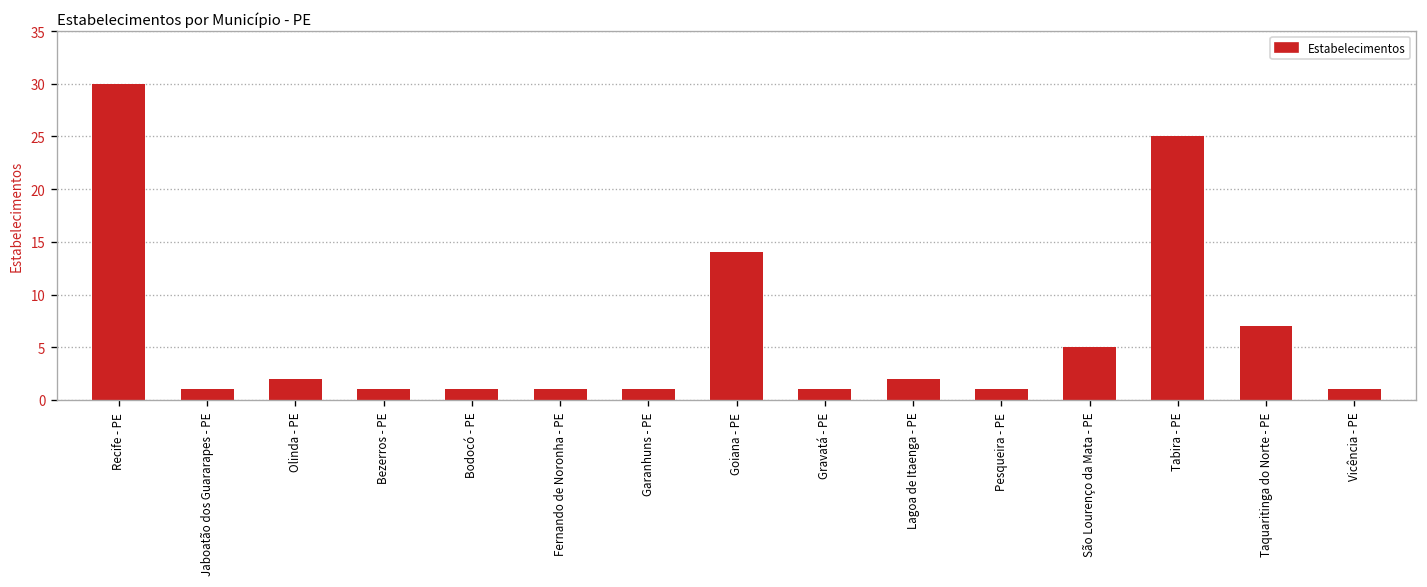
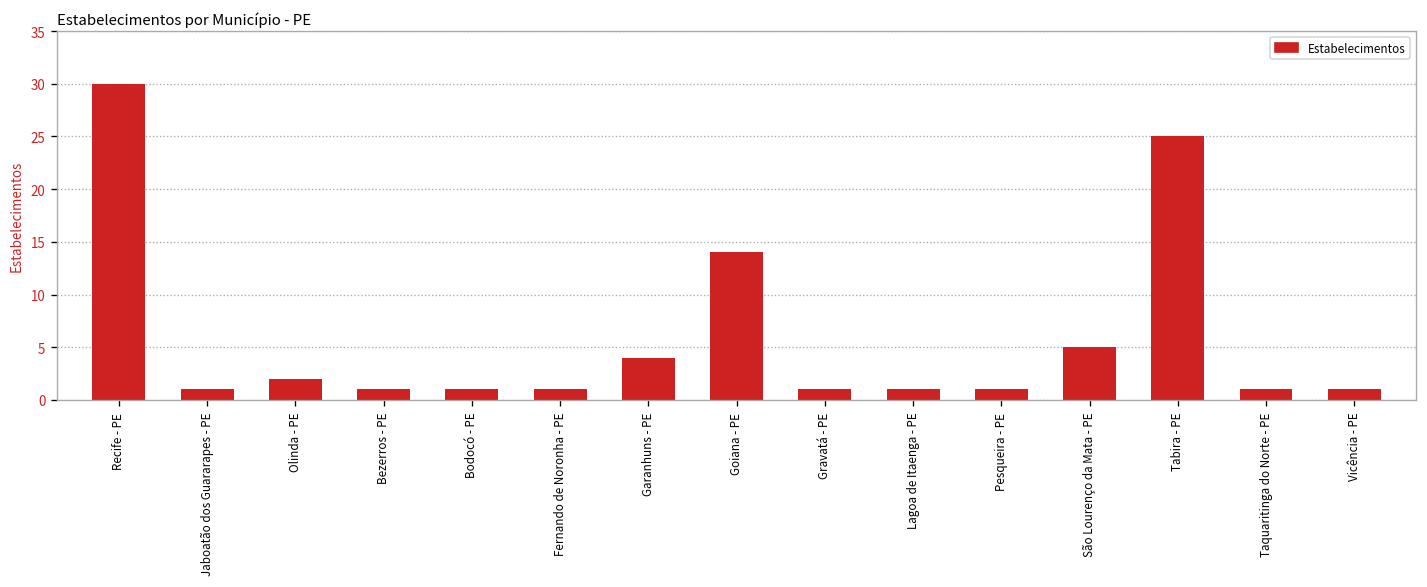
  {
    "Recife - PE": 30,
    "Jaboatão dos Guararapes - PE": 1,
    "Olinda - PE": 2,
    "Bezerros - PE": 1,
    "Bodocó - PE": 1,
    "Fernando de Noronha - PE": 1,
-   "Garanhuns - PE": 1,
+   "Garanhuns - PE": 4,
    "Goiana - PE": 14,
    "Gravatá - PE": 1,
-   "Lagoa de Itaenga - PE": 2,
+   "Lagoa de Itaenga - PE": 1,
    "Pesqueira - PE": 1,
    "São Lourenço da Mata - PE": 5,
    "Tabira - PE": 25,
-   "Taquaritinga do Norte - PE": 7,
+   "Taquaritinga do Norte - PE": 1,
    "Vicência - PE": 1
  }
